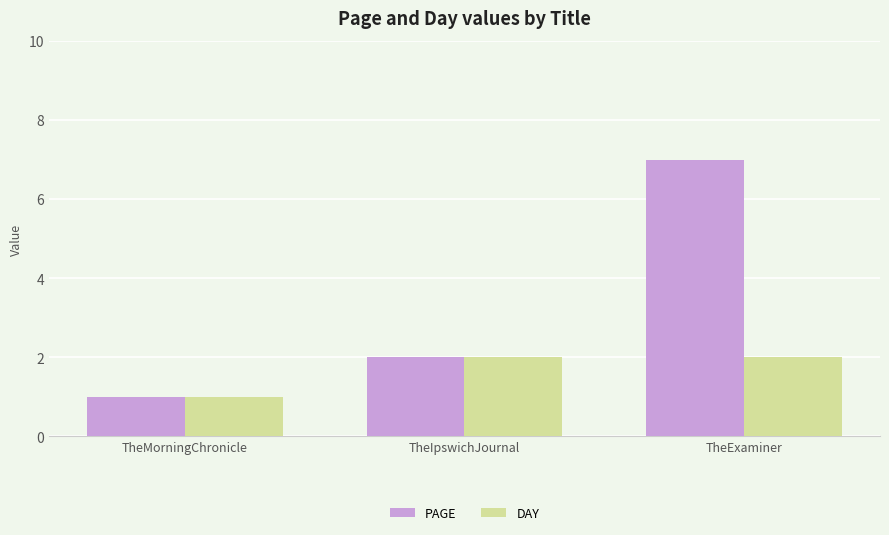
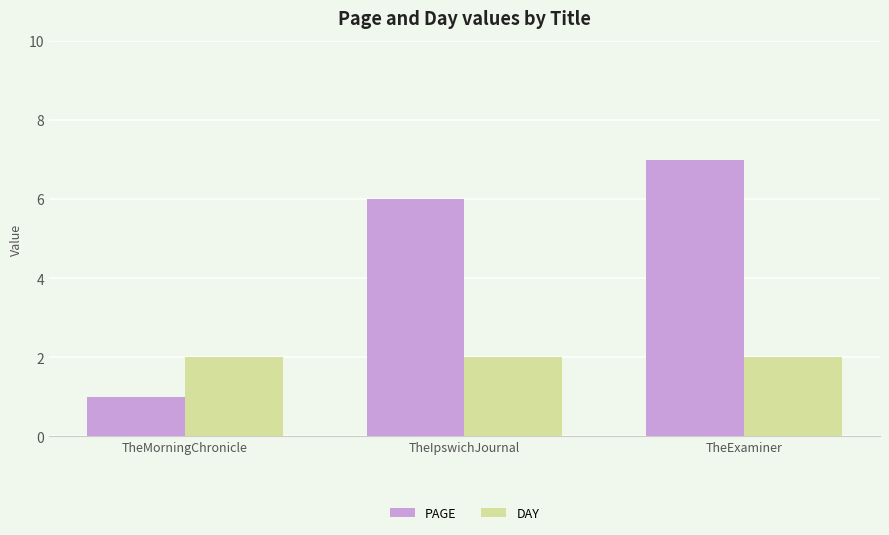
  {
    "PAGE": {
      "TheMorningChronicle": 1,
-     "TheIpswichJournal": 2,
+     "TheIpswichJournal": 6,
      "TheExaminer": 7
    },
    "DAY": {
-     "TheMorningChronicle": 1,
+     "TheMorningChronicle": 2,
      "TheIpswichJournal": 2,
      "TheExaminer": 2
    }
  }
